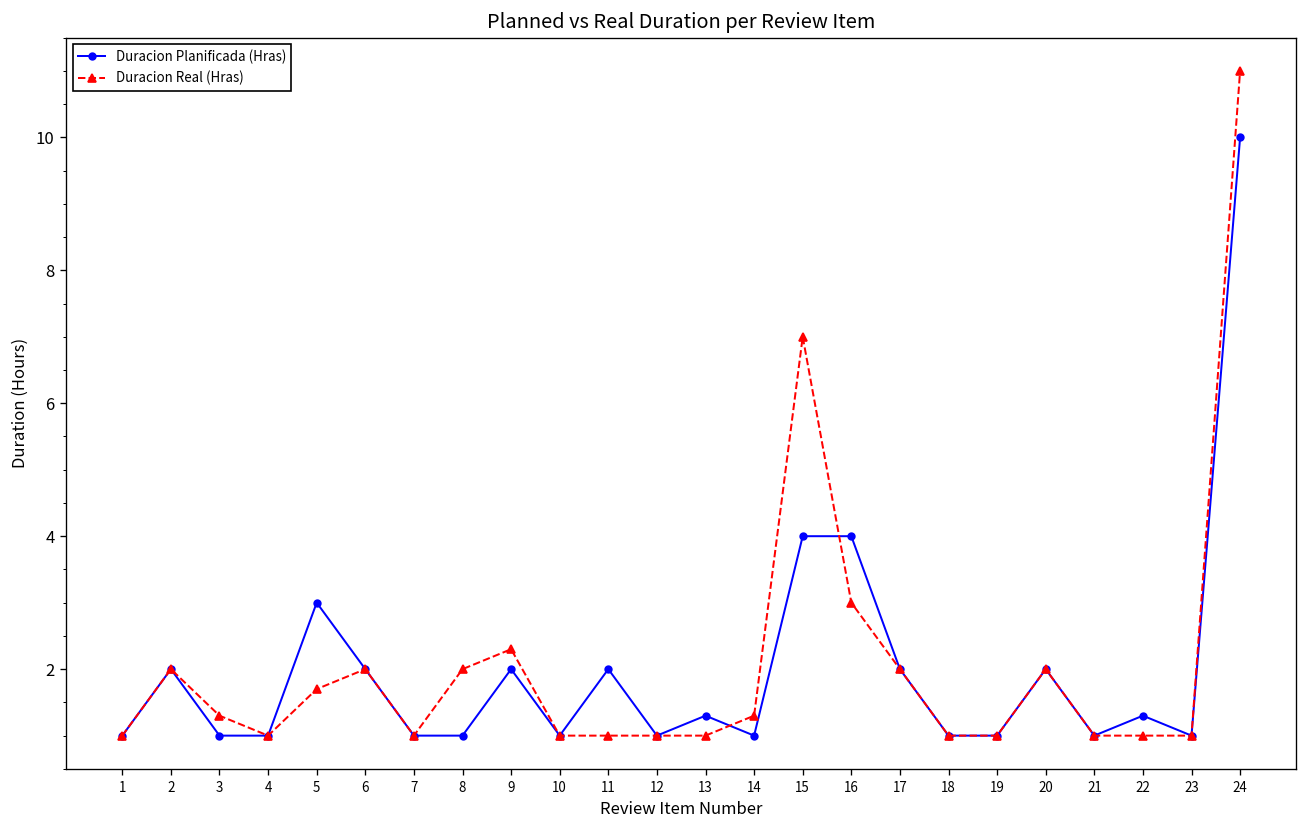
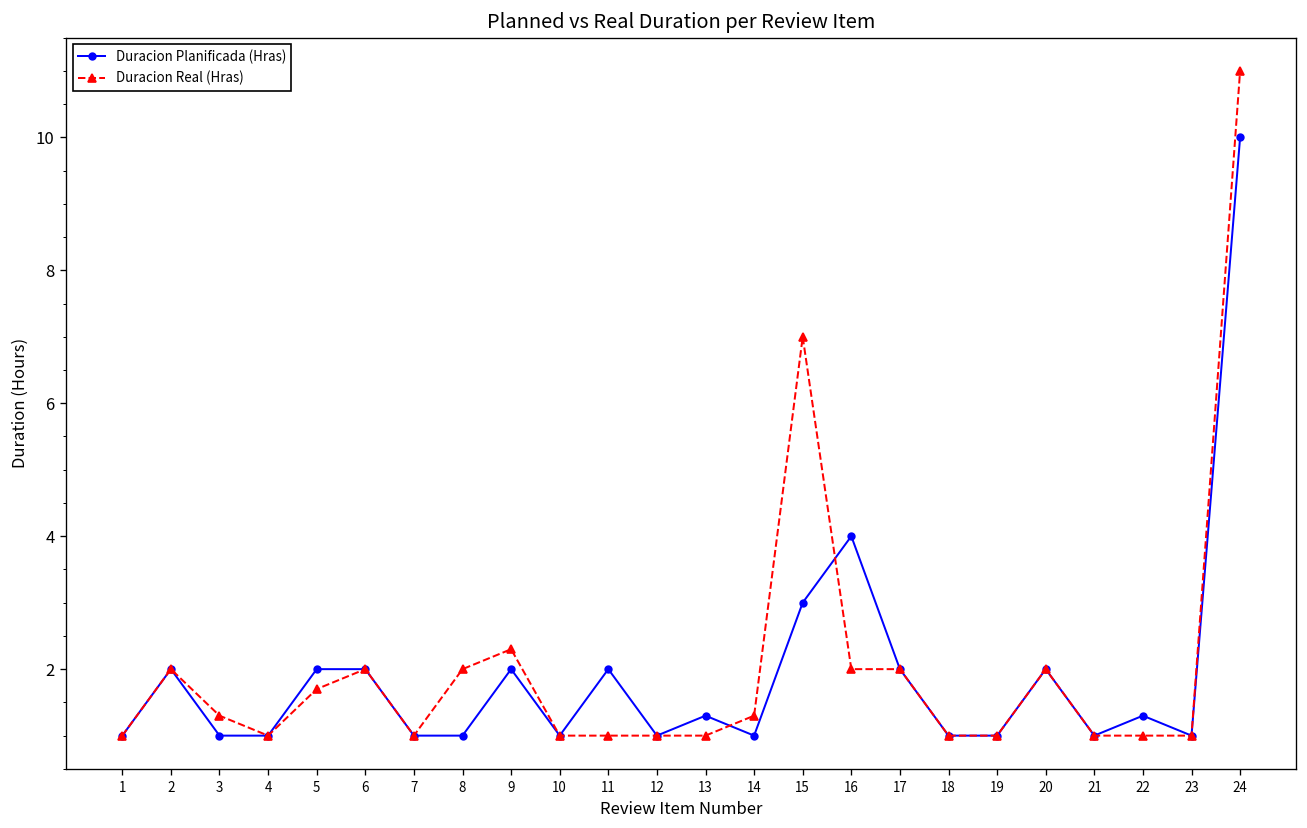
  {
    "Duracion Planificada (Hras)": {
      "3": 1,
-     "5": 3,
+     "5": 2,
      "8": 1,
      "9": 2,
      "11": 2,
      "13": 1.3,
      "14": 1,
-     "15": 4,
+     "15": 3,
      "16": 4,
      "22": 1.3,
      "24": 10
    },
    "Duracion Real (Hras)": {
      "3": 1.3,
      "5": 1.7,
      "8": 2,
      "9": 2.3,
      "11": 1,
      "13": 1,
      "14": 1.3,
      "15": 7,
-     "16": 3,
+     "16": 2,
      "22": 1,
      "24": 11
    }
  }
